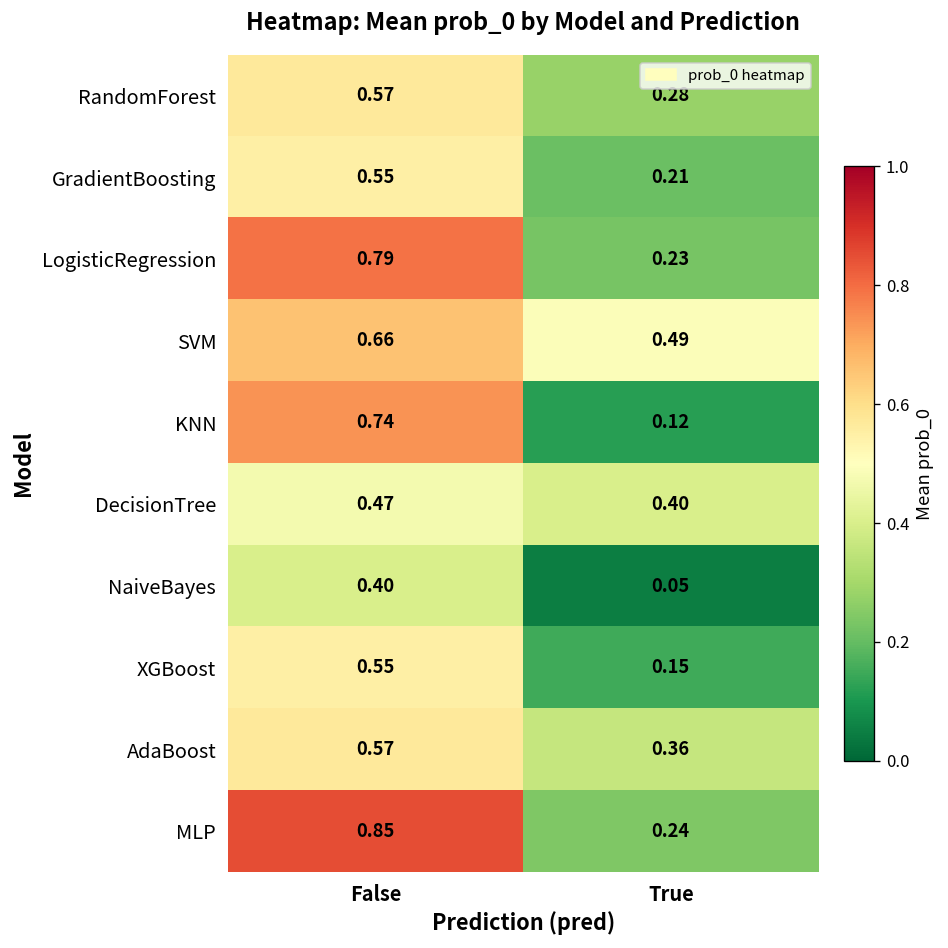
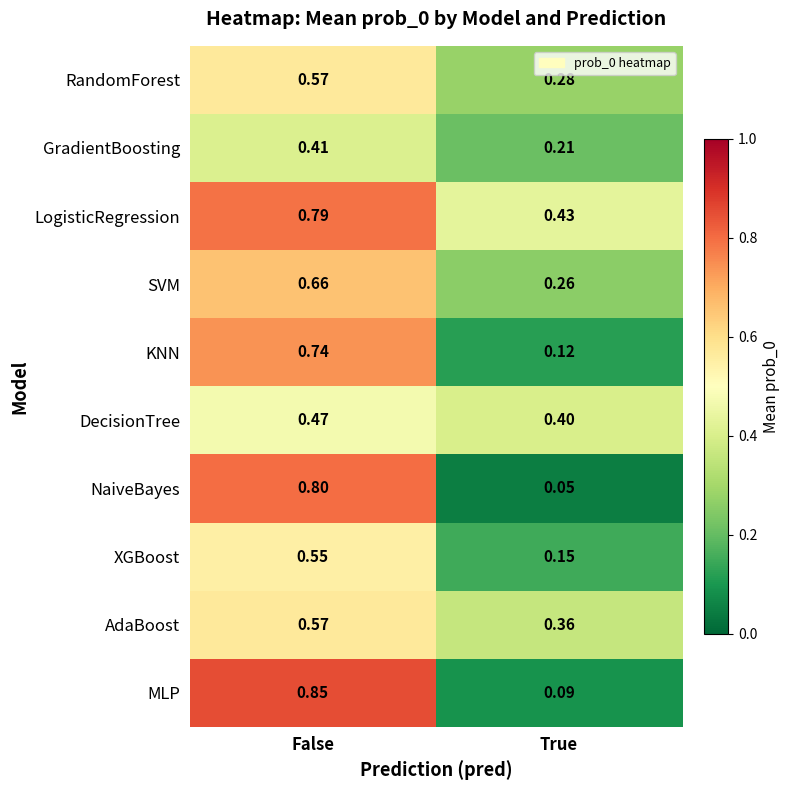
  {
    "RandomForest": {
      "False": 0.57
    },
    "GradientBoosting": {
-     "False": 0.55,
+     "False": 0.41,
      "True": 0.21
    },
    "LogisticRegression": {
      "False": 0.79,
-     "True": 0.23
+     "True": 0.43
    },
    "SVM": {
      "False": 0.66,
-     "True": 0.49
+     "True": 0.26
    },
    "KNN": {
      "False": 0.74,
      "True": 0.12
    },
    "DecisionTree": {
      "False": 0.47,
      "True": 0.40
    },
    "NaiveBayes": {
-     "False": 0.40,
+     "False": 0.80,
      "True": 0.05
    },
    "XGBoost": {
      "False": 0.55,
      "True": 0.15
    },
    "AdaBoost": {
      "False": 0.57,
      "True": 0.36
    },
    "MLP": {
      "False": 0.85,
-     "True": 0.24
+     "True": 0.09
    }
  }
